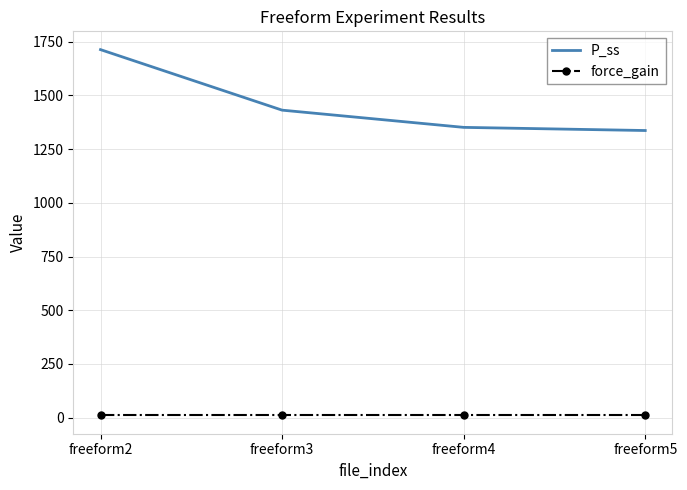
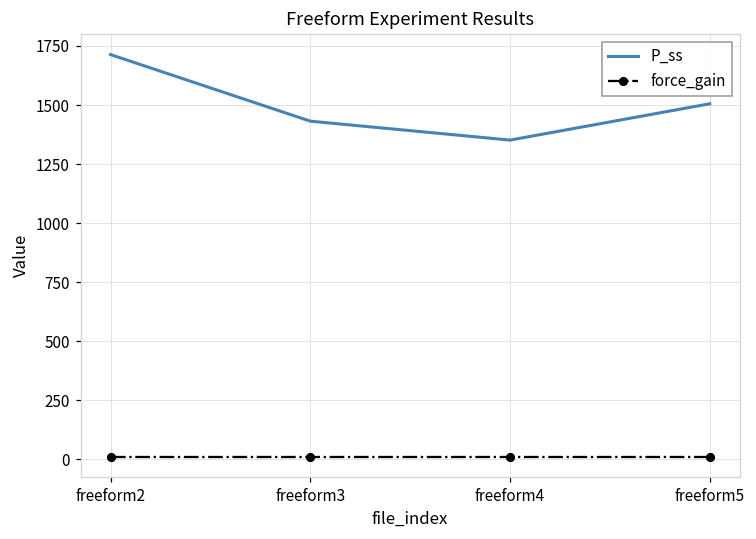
  {
    "P_ss": {
      "freeform2": 1710,
      "freeform3": 1430,
      "freeform4": 1350,
-     "freeform5": 1340
+     "freeform5": 1510
    },
    "force_gain": {
      "freeform2": 10,
      "freeform3": 10,
      "freeform4": 10,
      "freeform5": 10
    }
  }
